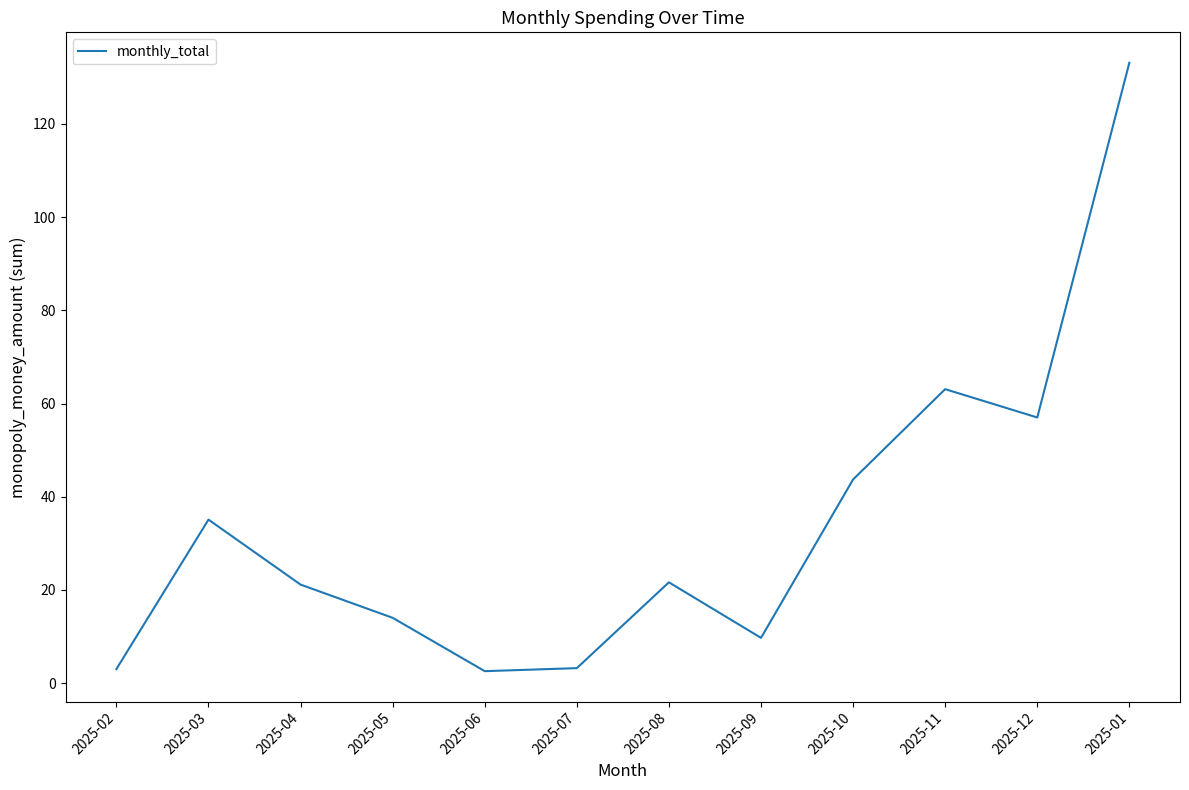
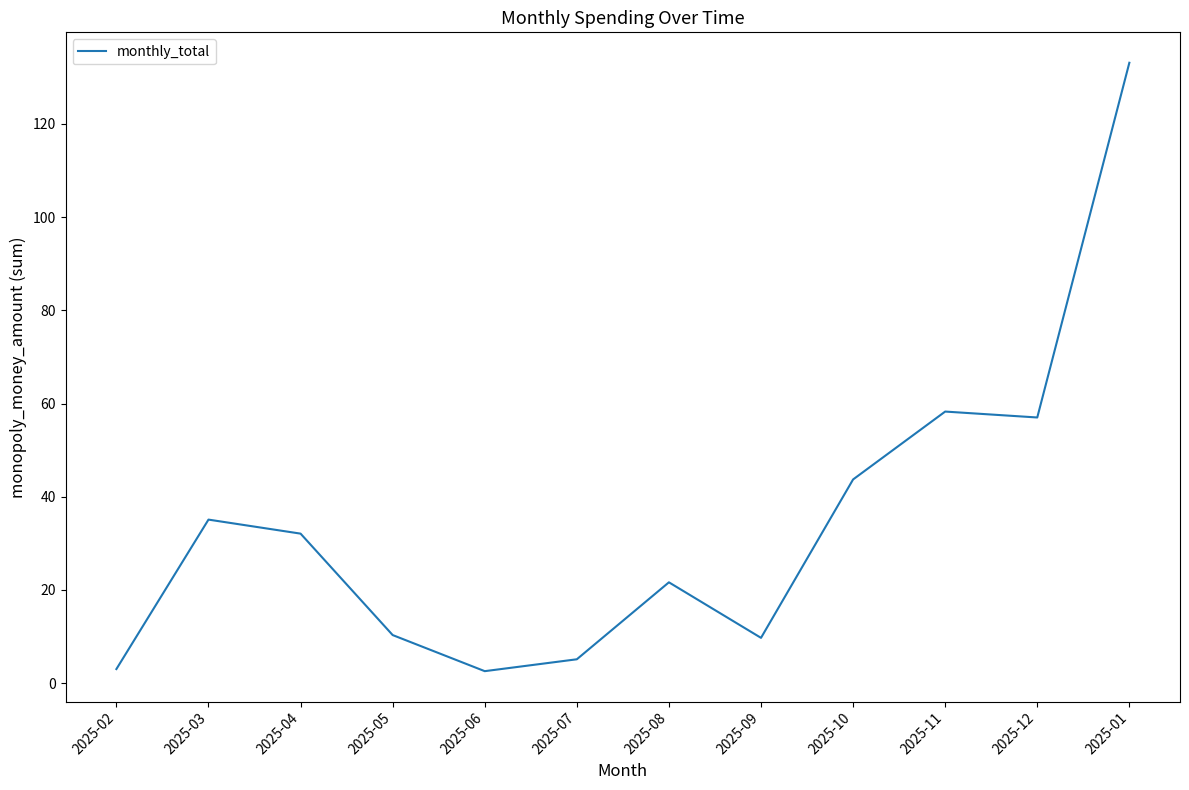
  {
    "2025-02": 3,
    "2025-03": 35,
-   "2025-04": 21,
-   "2025-05": 14,
+   "2025-04": 32,
+   "2025-05": 10,
    "2025-06": 3,
-   "2025-07": 3,
+   "2025-07": 5,
    "2025-08": 22,
    "2025-09": 10,
    "2025-10": 44,
-   "2025-11": 63,
+   "2025-11": 58,
    "2025-12": 57,
    "2025-01": 133
  }
